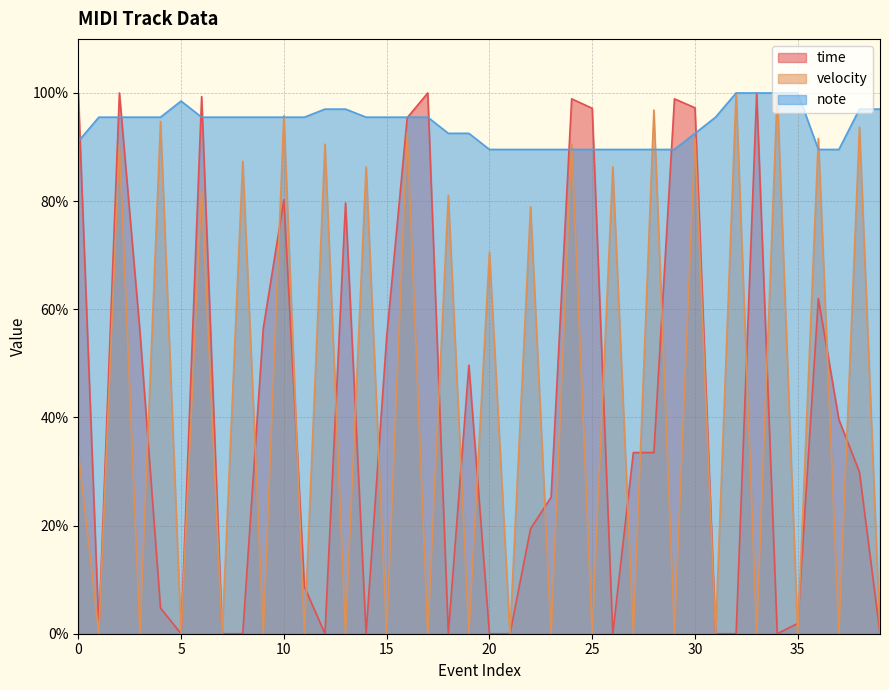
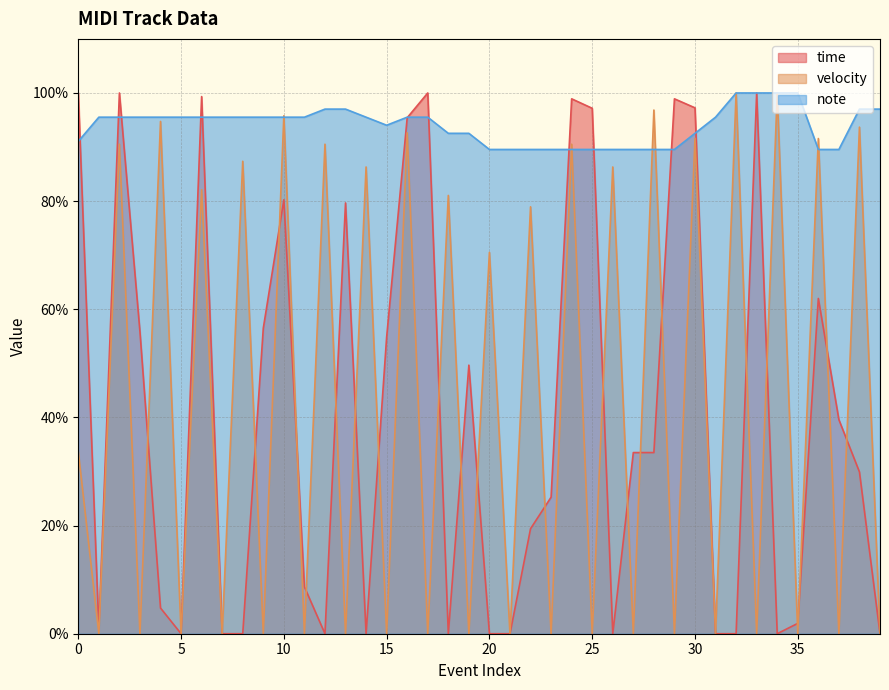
  {
    "note": {
      "0": "91%",
-     "5": "99%",
-     "15": "96%",
+     "5": "96%",
+     "15": "94%",
      "20": "90%",
      "25": "90%",
      "30": "93%"
    }
  }
